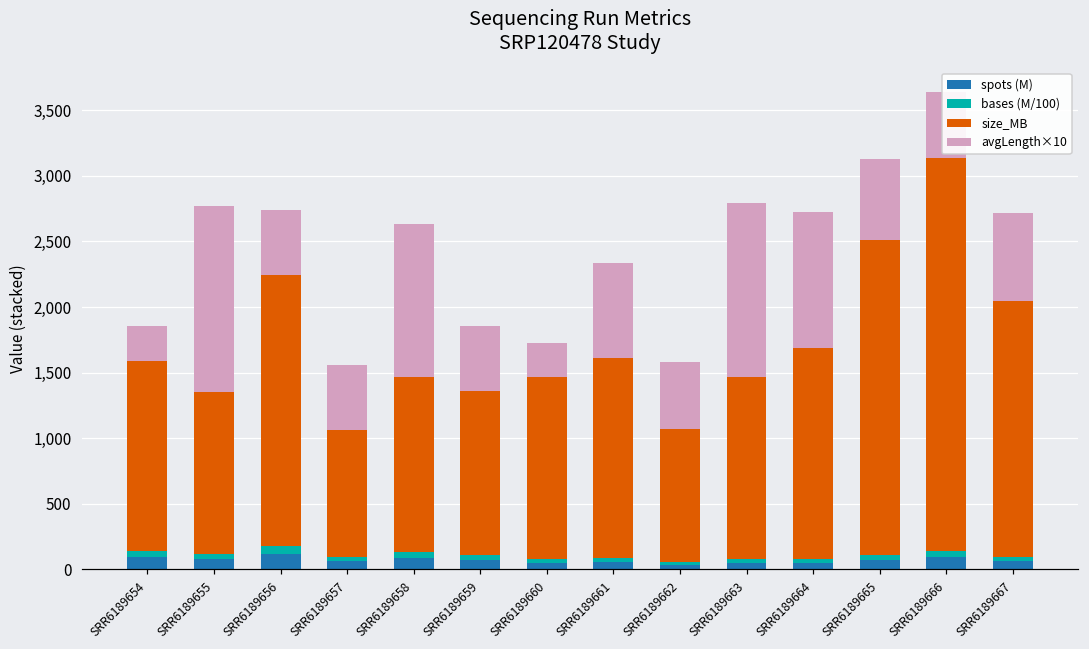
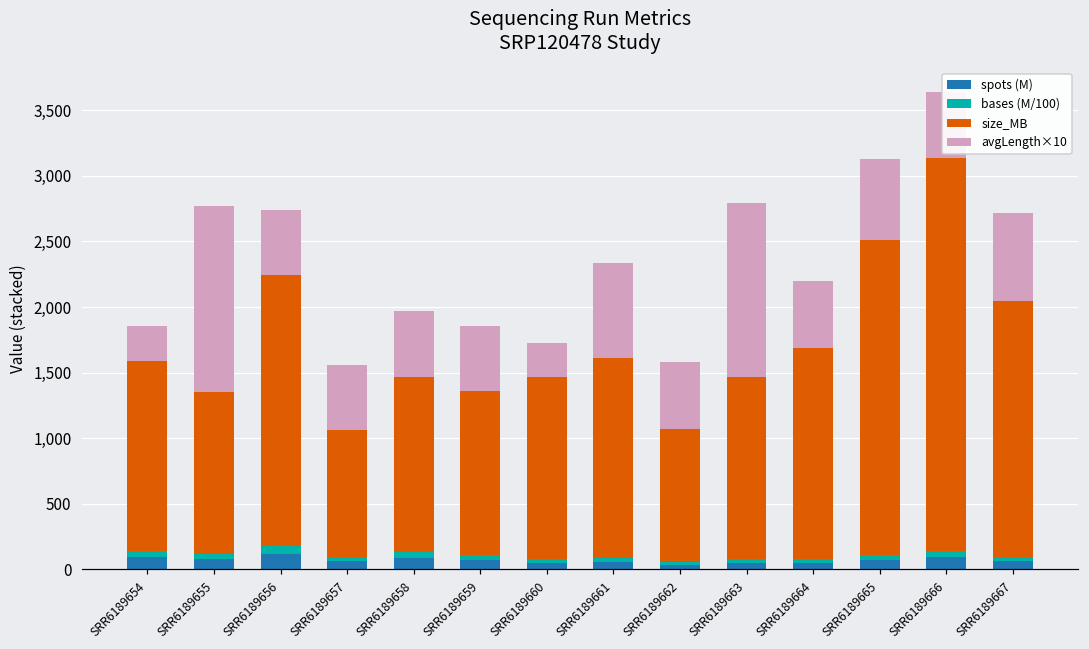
  {
    "spots (M)": {
      "SRR6189654": "90",
      "SRR6189655": "80",
      "SRR6189656": "120",
      "SRR6189657": "60",
      "SRR6189658": "90",
      "SRR6189659": "80",
      "SRR6189660": "50",
      "SRR6189661": "60",
      "SRR6189662": "40",
      "SRR6189663": "50",
      "SRR6189664": "50",
      "SRR6189665": "80",
      "SRR6189666": "90",
      "SRR6189667": "60"
    },
    "bases (M/100)": {
      "SRR6189654": "50",
      "SRR6189655": "40",
      "SRR6189656": "60",
      "SRR6189657": "30",
      "SRR6189658": "40",
      "SRR6189659": "40",
      "SRR6189660": "30",
      "SRR6189661": "30",
      "SRR6189663": "30",
      "SRR6189664": "30",
      "SRR6189665": "40",
      "SRR6189666": "50",
      "SRR6189667": "30"
    },
    "size_MB": {
      "SRR6189654": "1,450",
      "SRR6189655": "1,230",
      "SRR6189656": "2,060",
      "SRR6189657": "960",
      "SRR6189658": "1,340",
      "SRR6189659": "1,250",
      "SRR6189660": "1,390",
      "SRR6189661": "1,530",
      "SRR6189662": "1,010",
      "SRR6189663": "1,390",
      "SRR6189664": "1,610",
      "SRR6189665": "2,400",
      "SRR6189666": "2,990",
      "SRR6189667": "1,950"
    },
    "avgLength×10": {
      "SRR6189654": "270",
      "SRR6189655": "1,420",
      "SRR6189656": "500",
      "SRR6189657": "500",
-     "SRR6189658": "1,160",
+     "SRR6189658": "500",
      "SRR6189659": "500",
      "SRR6189660": "260",
      "SRR6189661": "720",
      "SRR6189662": "510",
      "SRR6189663": "1,320",
-     "SRR6189664": "1,030",
+     "SRR6189664": "510",
      "SRR6189665": "620",
      "SRR6189667": "670"
    }
  }
